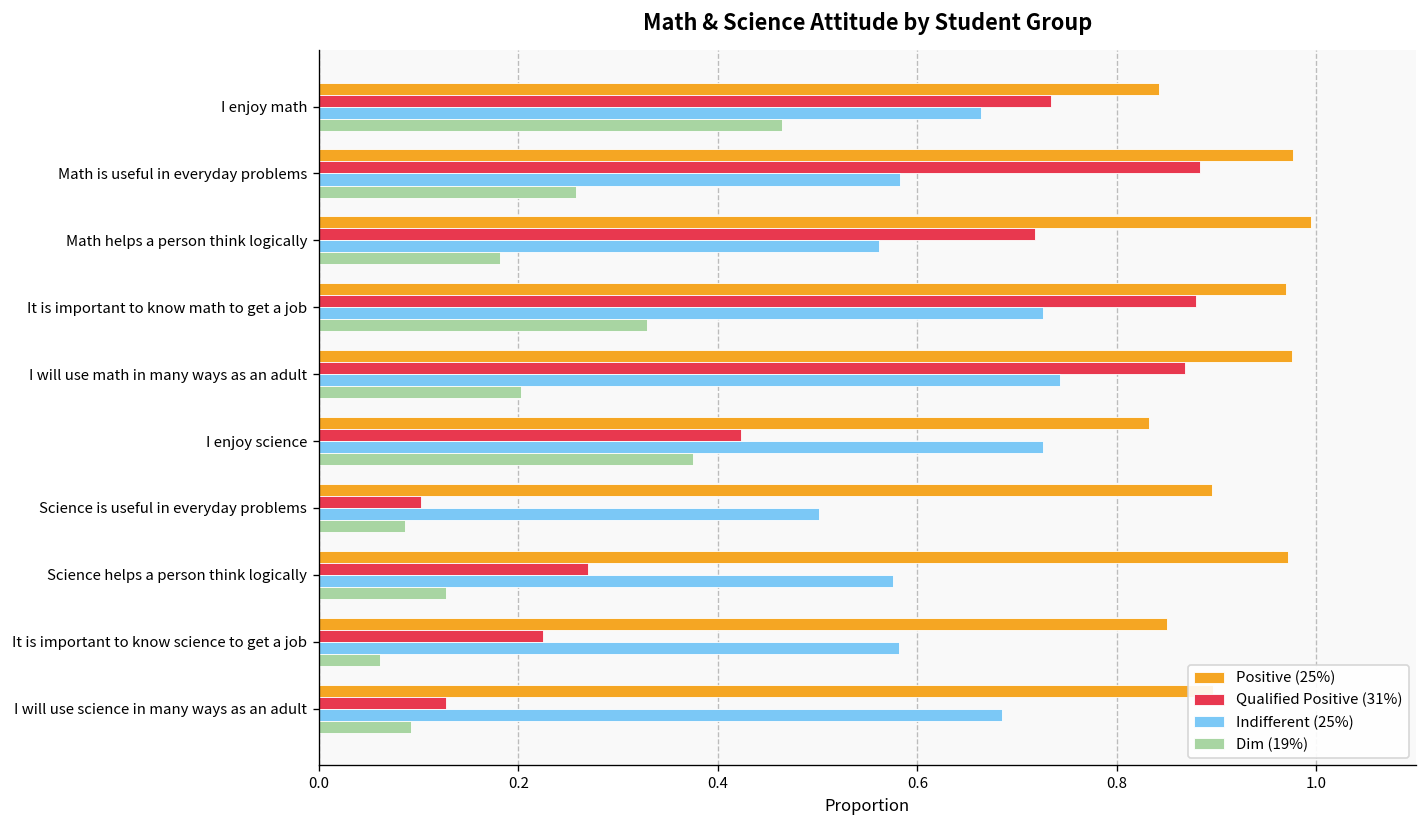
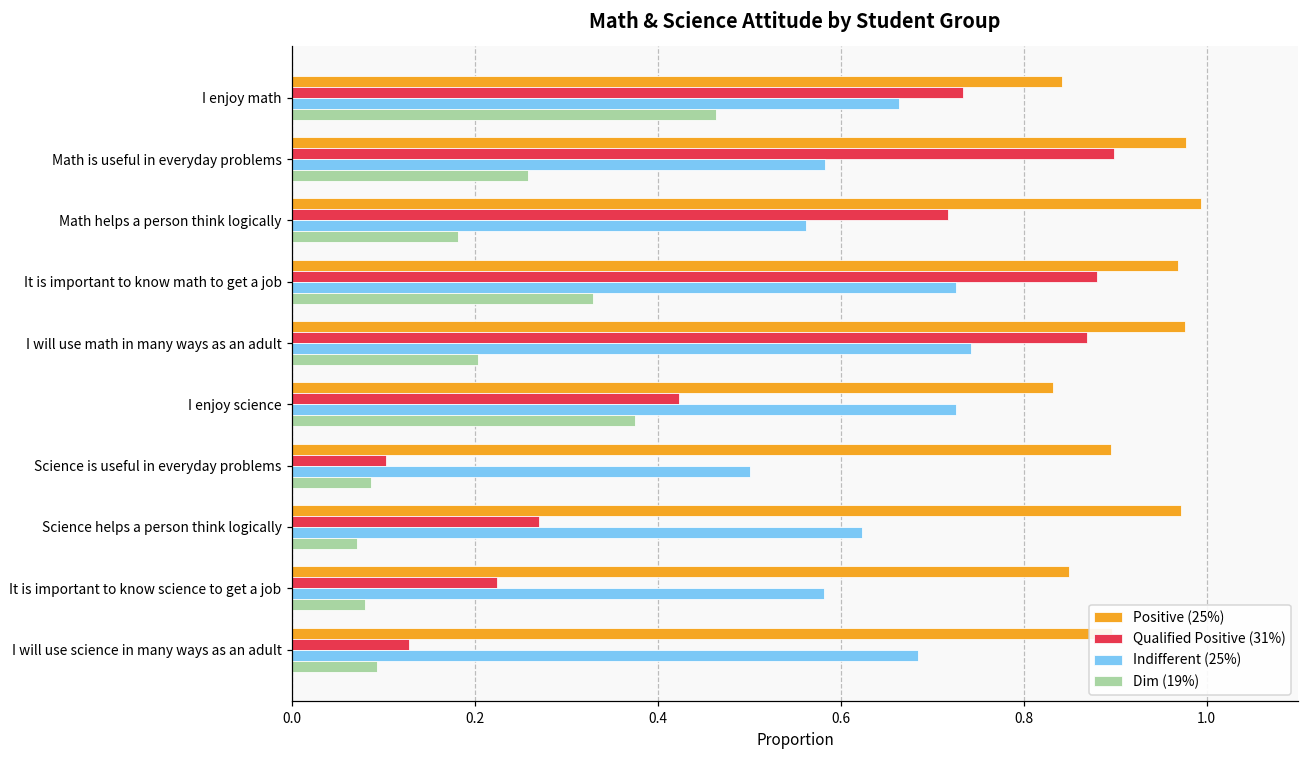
  {
    "Positive (25%)": {
      "I enjoy math": 0.84,
      "Math is useful in everyday problems": 0.98,
      "Math helps a person think logically": 0.99,
      "It is important to know math to get a job": 0.97,
      "I will use math in many ways as an adult": 0.98,
      "I enjoy science": 0.83,
      "Science is useful in everyday problems": 0.90,
      "Science helps a person think logically": 0.97,
      "It is important to know science to get a job": 0.85
    },
    "Qualified Positive (31%)": {
      "I enjoy math": 0.73,
-     "Math is useful in everyday problems": 0.88,
+     "Math is useful in everyday problems": 0.90,
      "Math helps a person think logically": 0.72,
      "It is important to know math to get a job": 0.88,
      "I will use math in many ways as an adult": 0.87,
      "I enjoy science": 0.42,
      "Science is useful in everyday problems": 0.10,
      "Science helps a person think logically": 0.27,
      "It is important to know science to get a job": 0.22,
      "I will use science in many ways as an adult": 0.13
    },
    "Indifferent (25%)": {
      "I enjoy math": 0.66,
      "Math is useful in everyday problems": 0.58,
      "Math helps a person think logically": 0.56,
      "It is important to know math to get a job": 0.73,
      "I will use math in many ways as an adult": 0.74,
      "I enjoy science": 0.73,
      "Science is useful in everyday problems": 0.50,
-     "Science helps a person think logically": 0.58,
+     "Science helps a person think logically": 0.62,
      "It is important to know science to get a job": 0.58,
      "I will use science in many ways as an adult": 0.68
    },
    "Dim (19%)": {
      "I enjoy math": 0.46,
      "Math is useful in everyday problems": 0.26,
      "Math helps a person think logically": 0.18,
      "It is important to know math to get a job": 0.33,
      "I will use math in many ways as an adult": 0.20,
      "I enjoy science": 0.37,
      "Science is useful in everyday problems": 0.09,
-     "Science helps a person think logically": 0.13,
-     "It is important to know science to get a job": 0.06,
+     "Science helps a person think logically": 0.07,
+     "It is important to know science to get a job": 0.08,
      "I will use science in many ways as an adult": 0.09
    }
  }
